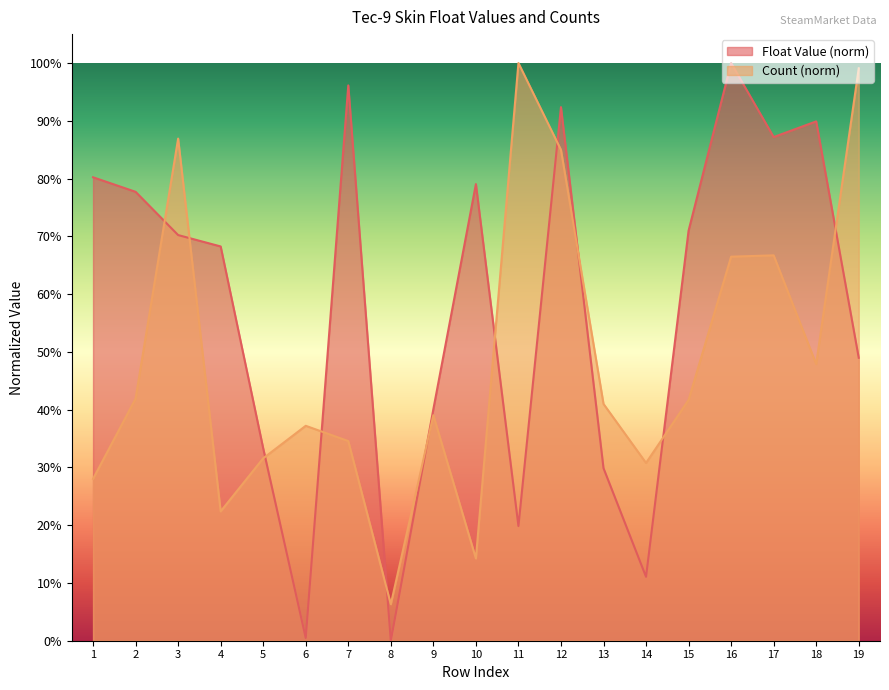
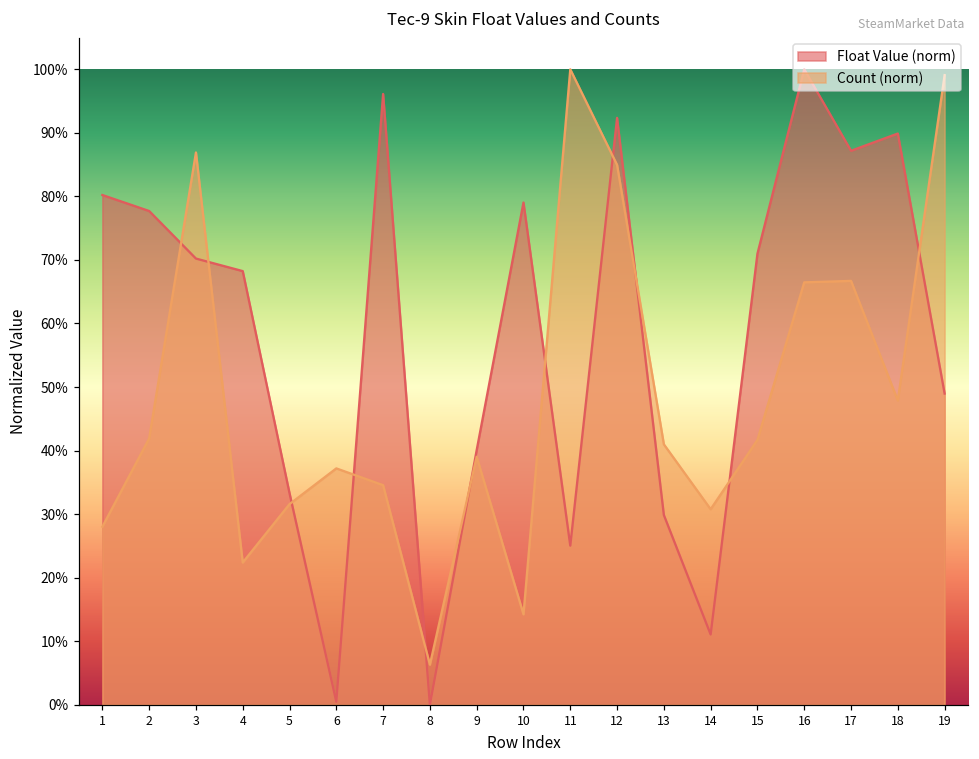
  {
    "Float Value (norm)": {
      "1": "80%",
      "2": "78%",
      "3": "70%",
      "4": "68%",
      "5": "33%",
      "6": "0%",
      "7": "96%",
      "8": "0%",
      "9": "40%",
      "10": "79%",
-     "11": "20%",
+     "11": "25%",
      "12": "92%",
      "13": "30%",
      "14": "11%",
      "15": "71%",
      "17": "87%",
      "18": "90%",
      "19": "49%"
    },
    "Count (norm)": {
      "1": "28%",
      "2": "42%",
      "3": "87%",
      "4": "22%",
      "5": "32%",
      "6": "37%",
      "7": "35%",
      "8": "6%",
      "9": "39%",
      "10": "14%",
      "11": "100%",
      "12": "85%",
      "13": "41%",
      "14": "31%",
      "15": "42%",
      "16": "66%",
      "17": "67%",
      "18": "48%"
    }
  }
